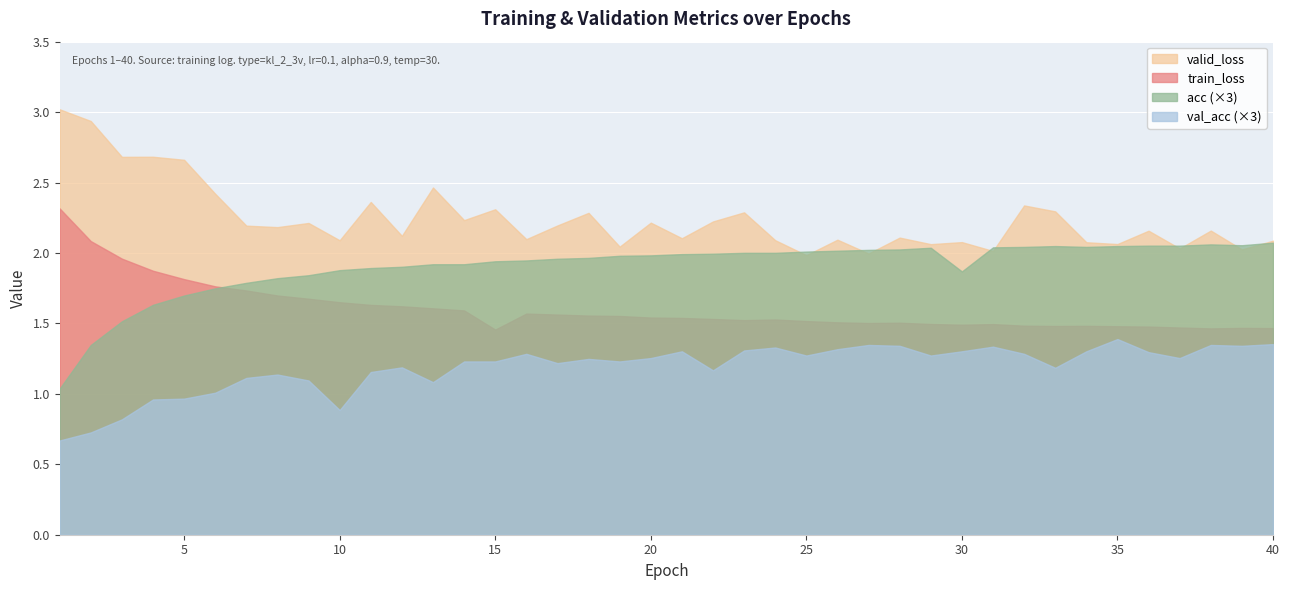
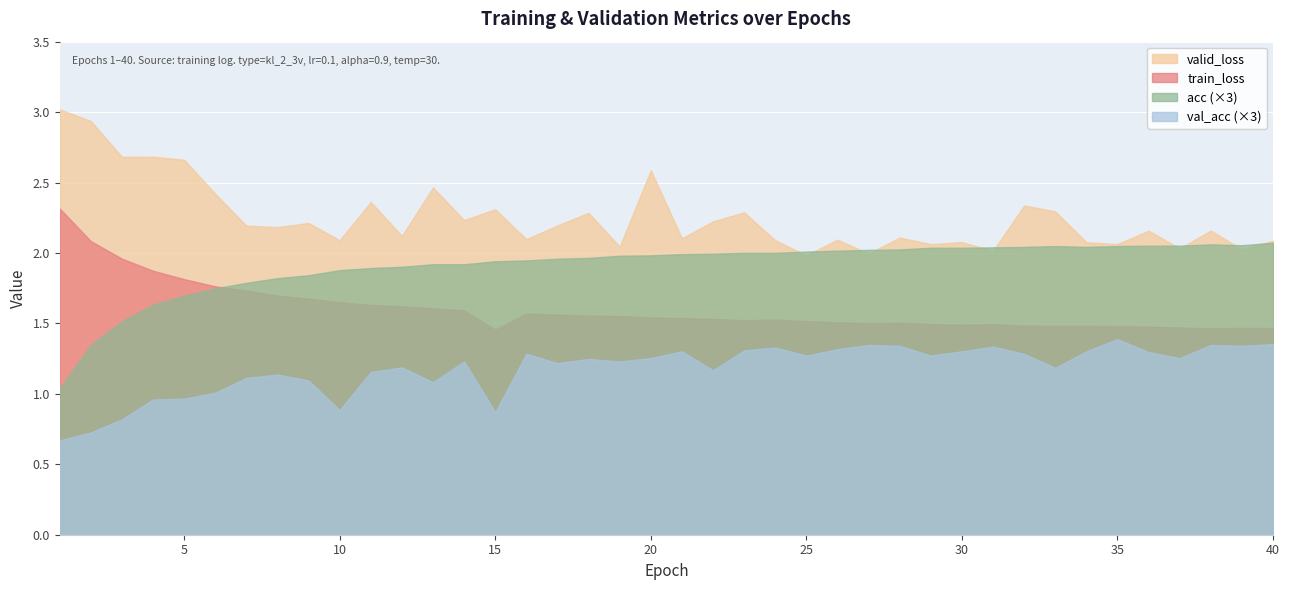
  {
    "valid_loss": {
      "5": 2.66,
      "10": 2.09,
      "15": 2.31,
-     "20": 2.22,
+     "20": 2.59,
      "25": 1.98,
      "30": 2.08
    },
    "train_loss": {
      "5": 1.81,
      "10": 1.65,
      "15": 1.46,
      "20": 1.54,
      "25": 1.52,
      "30": 1.49,
      "35": 1.48,
      "40": 1.47
    },
    "acc (×3)": {
      "5": 1.70,
      "10": 1.88,
      "15": 1.94,
      "20": 1.98,
      "25": 2.01,
-     "30": 1.87
+     "30": 2.04
    },
    "val_acc (×3)": {
      "5": 0.97,
      "10": 0.89,
-     "15": 1.23,
+     "15": 0.87,
      "20": 1.25,
      "25": 1.27,
      "30": 1.30,
      "35": 1.39,
      "40": 1.35
    }
  }
